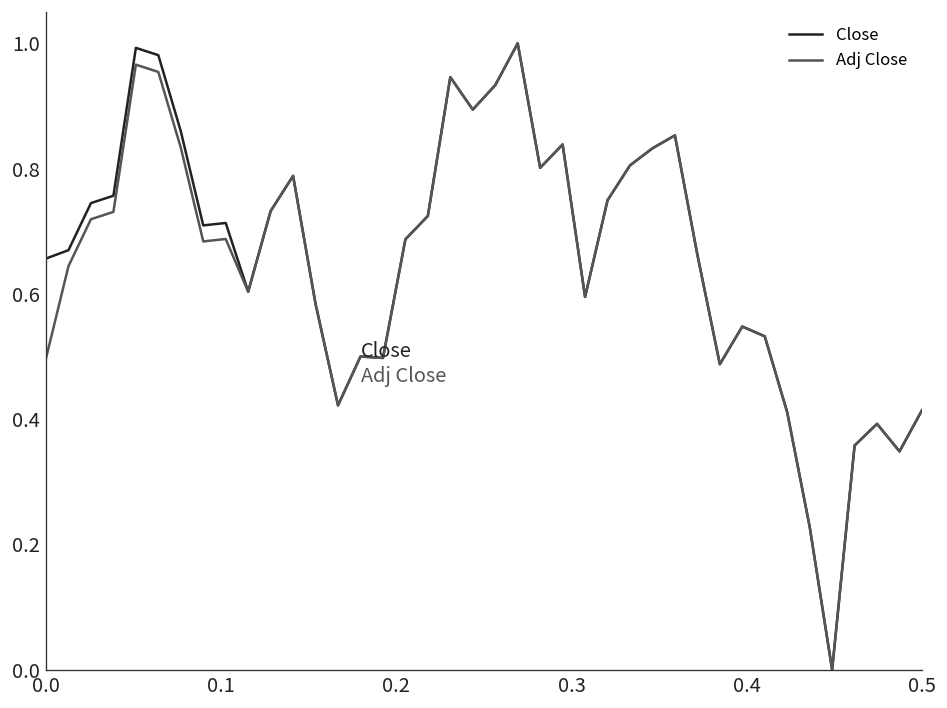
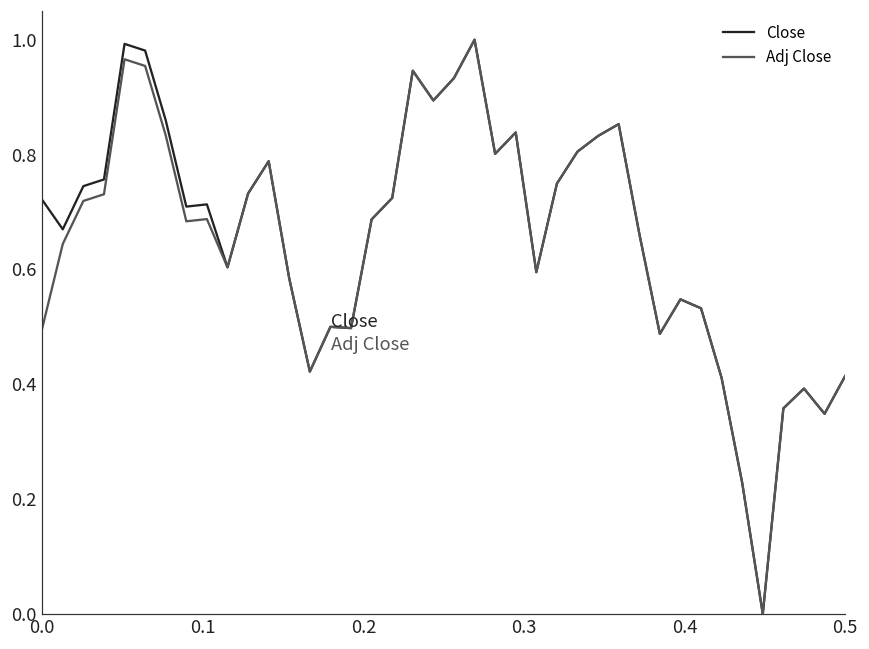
  {
    "Close": {
-     "0.0": 0.66
+     "0.0": 0.72
    },
    "Adj Close": {
      "0.0": 0.50
    }
  }
